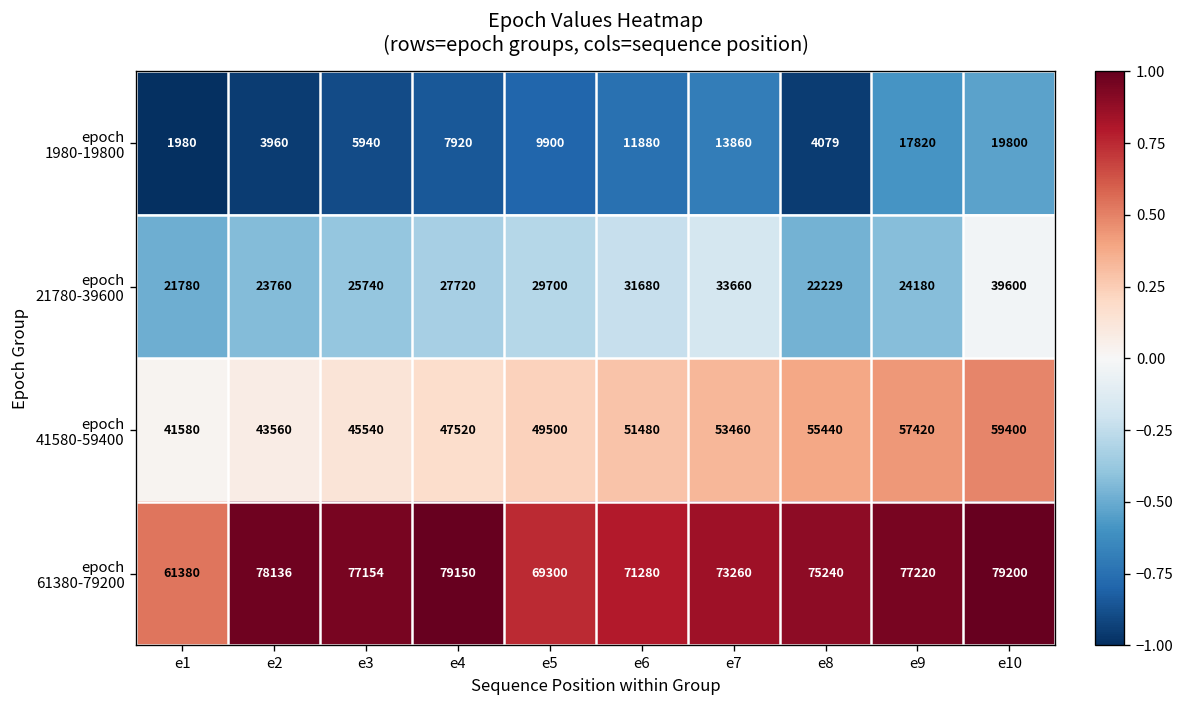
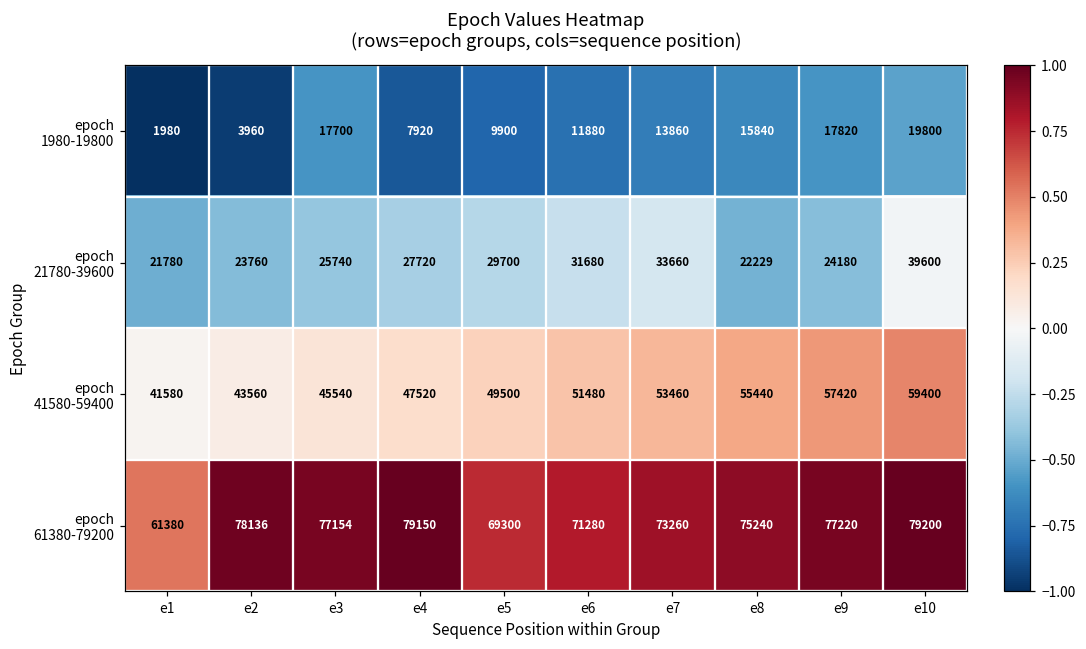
  {
    "epoch 1980-19800": {
      "e1": 1980,
      "e2": 3960,
-     "e3": 5940,
+     "e3": 17700,
      "e4": 7920,
      "e5": 9900,
      "e6": 11880,
      "e7": 13860,
-     "e8": 4079,
+     "e8": 15840,
      "e9": 17820,
      "e10": 19800
    },
    "epoch 21780-39600": {
      "e1": 21780,
      "e2": 23760,
      "e3": 25740,
      "e4": 27720,
      "e5": 29700,
      "e6": 31680,
      "e7": 33660,
      "e8": 22229,
      "e9": 24180,
      "e10": 39600
    },
    "epoch 41580-59400": {
      "e1": 41580,
      "e2": 43560,
      "e3": 45540,
      "e4": 47520,
      "e5": 49500,
      "e6": 51480,
      "e7": 53460,
      "e8": 55440,
      "e9": 57420,
      "e10": 59400
    },
    "epoch 61380-79200": {
      "e1": 61380,
      "e2": 78136,
      "e3": 77154,
      "e4": 79150,
      "e5": 69300,
      "e6": 71280,
      "e7": 73260,
      "e8": 75240,
      "e9": 77220,
      "e10": 79200
    }
  }
